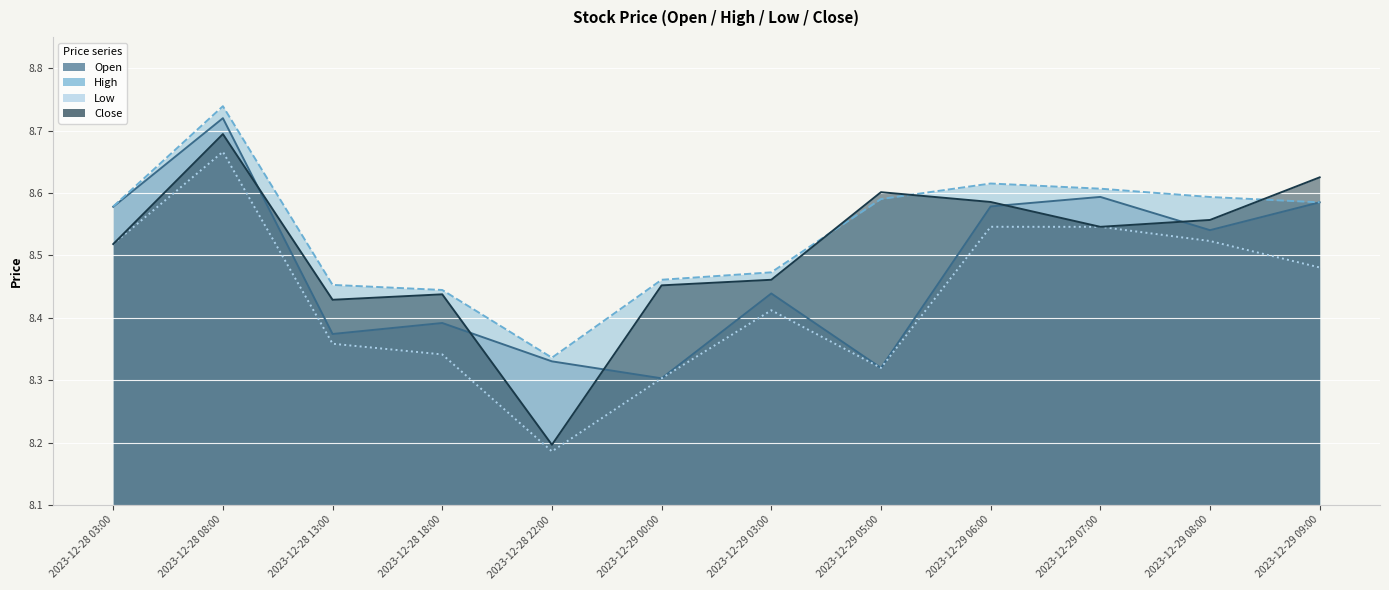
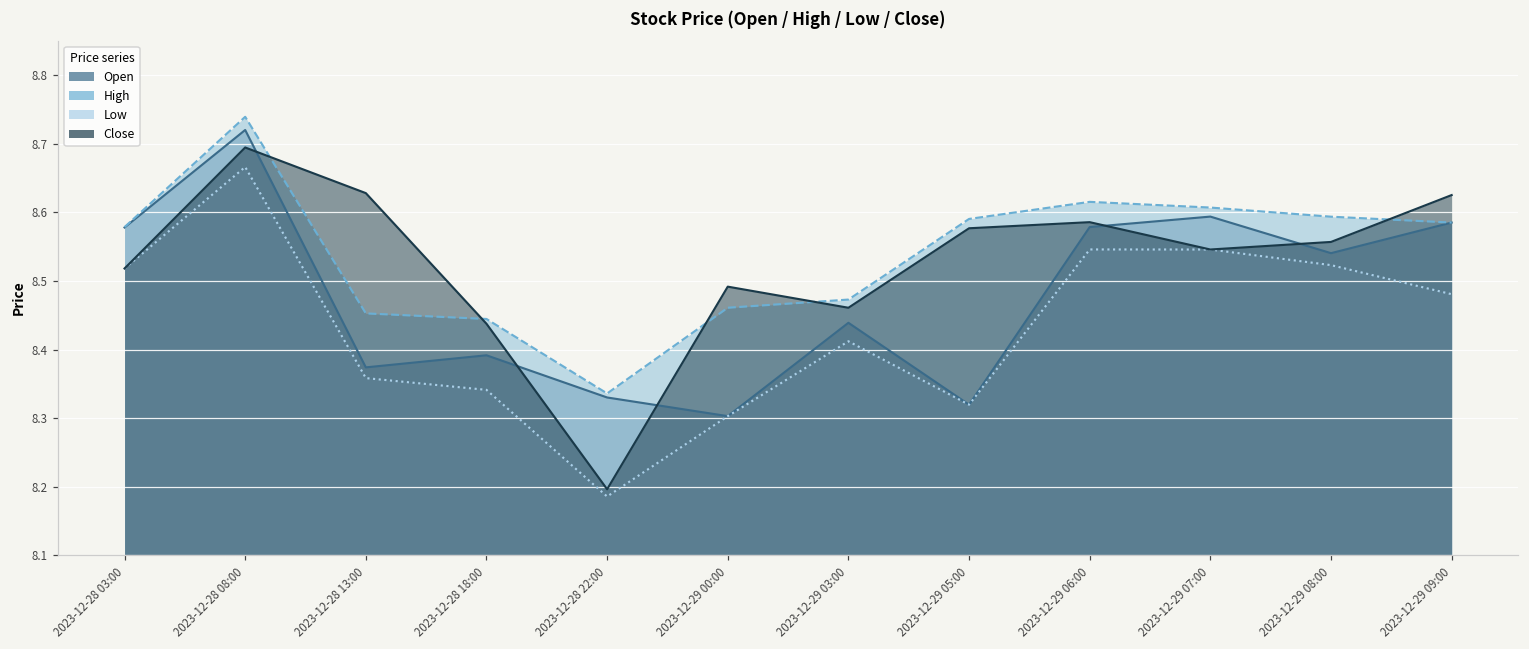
  {
    "Close": {
      "2023-12-28 08:00": 8.69,
-     "2023-12-28 13:00": 8.43,
+     "2023-12-28 13:00": 8.63,
      "2023-12-28 18:00": 8.44,
      "2023-12-28 22:00": 8.20,
-     "2023-12-29 00:00": 8.45,
+     "2023-12-29 00:00": 8.49,
      "2023-12-29 03:00": 8.46,
-     "2023-12-29 05:00": 8.60,
+     "2023-12-29 05:00": 8.58,
      "2023-12-29 06:00": 8.59,
      "2023-12-29 08:00": 8.56,
      "2023-12-29 09:00": 8.63
    }
  }
